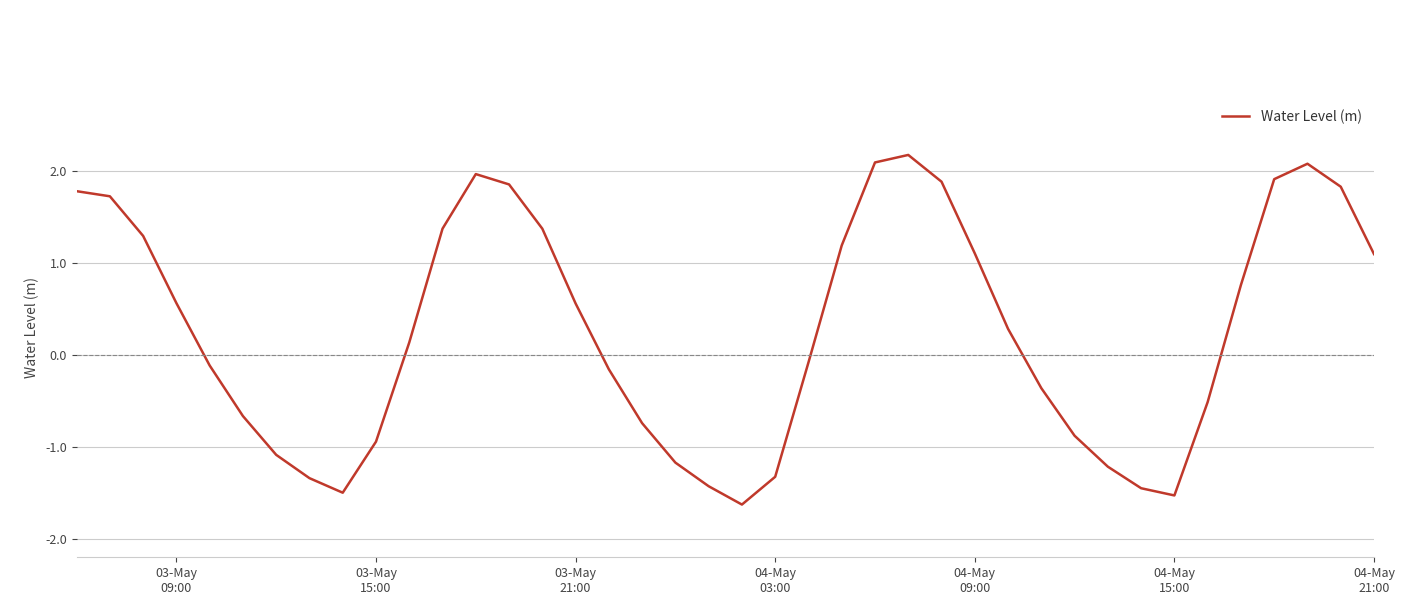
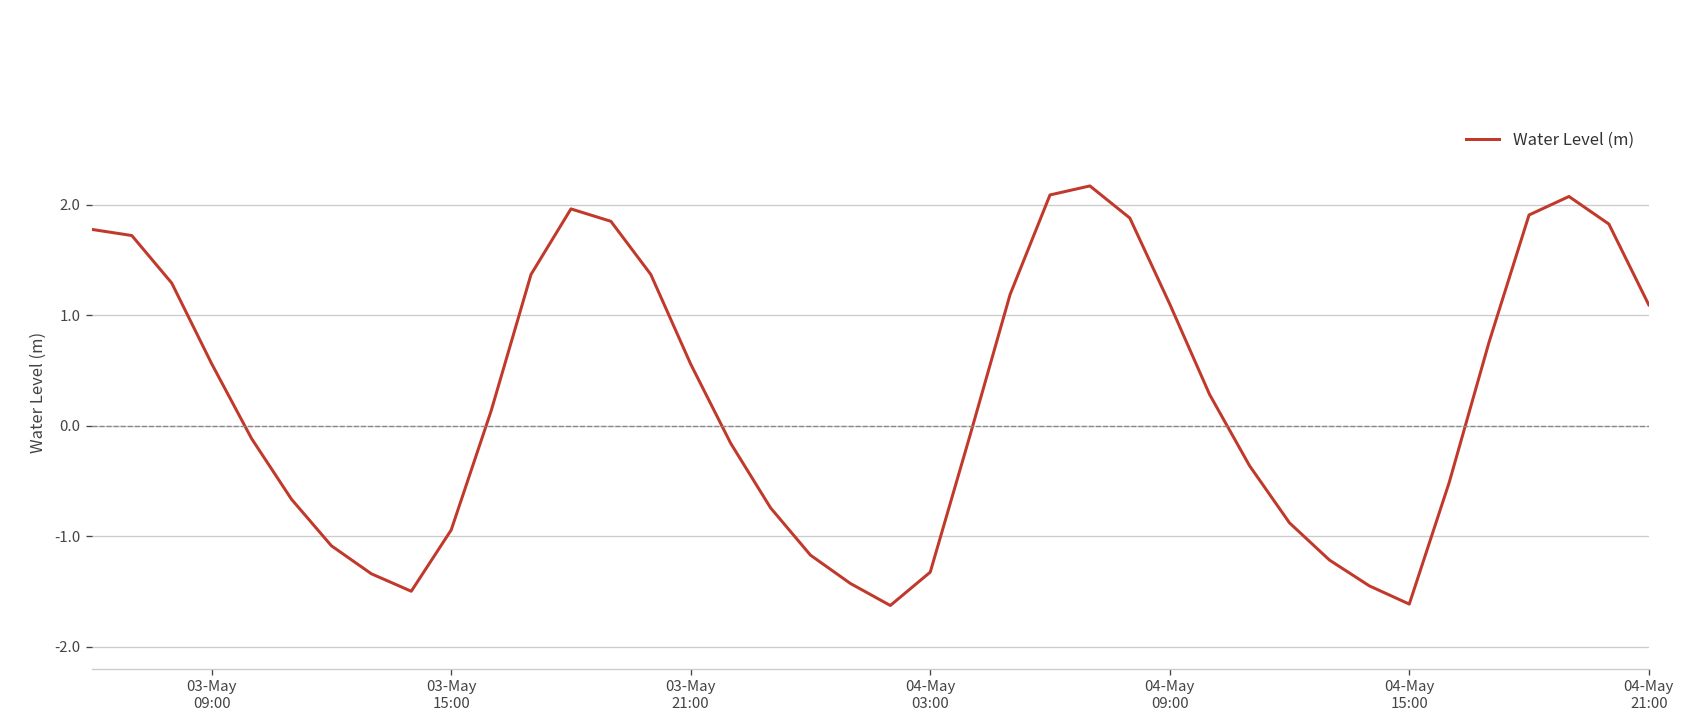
  {
    "03-May 09:00": 0.6,
    "03-May 15:00": -0.9,
    "03-May 21:00": 0.6,
    "04-May 03:00": -1.3,
    "04-May 09:00": 1.1,
-   "04-May 15:00": -1.5,
+   "04-May 15:00": -1.6,
    "04-May 21:00": 1.1
  }
